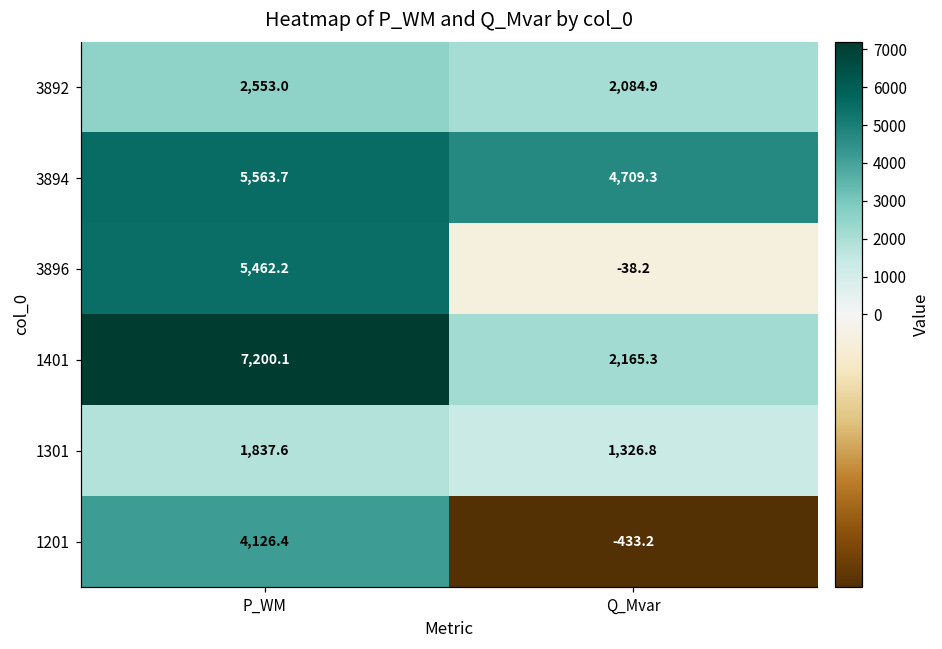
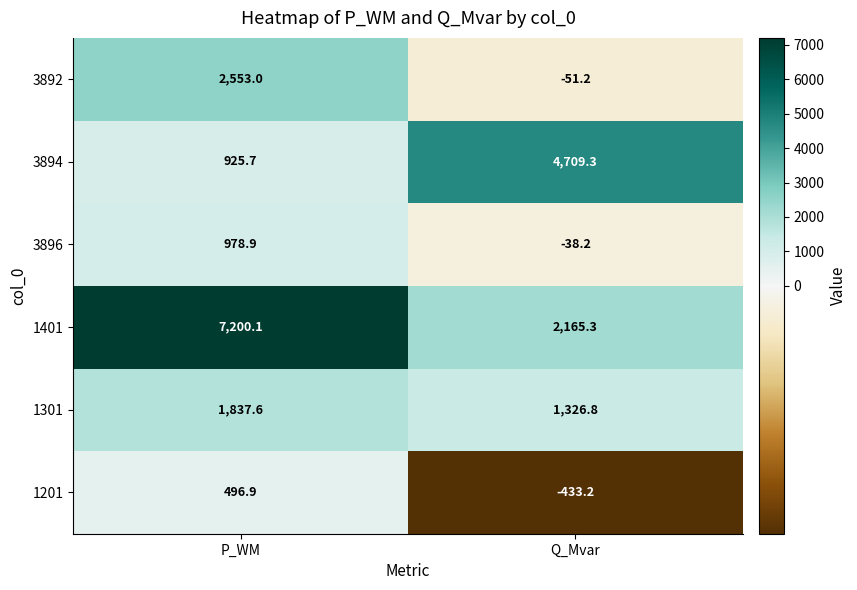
  {
    "3892": {
      "P_WM": "2,553.0",
-     "Q_Mvar": "2,084.9"
+     "Q_Mvar": "-51.2"
    },
    "3894": {
-     "P_WM": "5,563.7",
+     "P_WM": "925.7",
      "Q_Mvar": "4,709.3"
    },
    "3896": {
-     "P_WM": "5,462.2",
+     "P_WM": "978.9",
      "Q_Mvar": "-38.2"
    },
    "1401": {
      "P_WM": "7,200.1",
      "Q_Mvar": "2,165.3"
    },
    "1301": {
      "P_WM": "1,837.6",
      "Q_Mvar": "1,326.8"
    },
    "1201": {
-     "P_WM": "4,126.4",
+     "P_WM": "496.9",
      "Q_Mvar": "-433.2"
    }
  }
